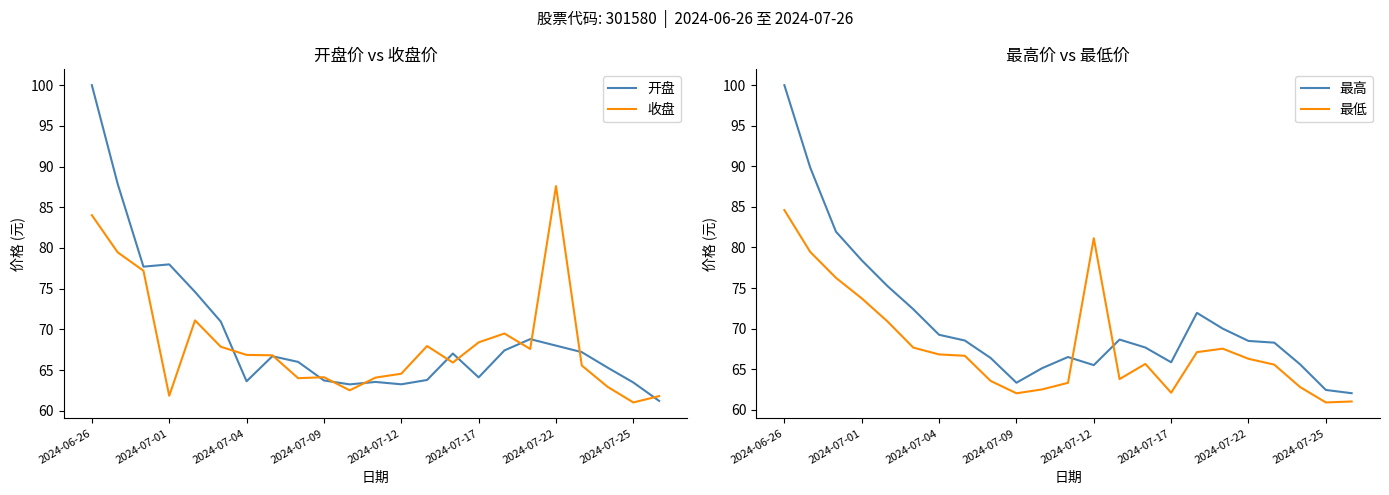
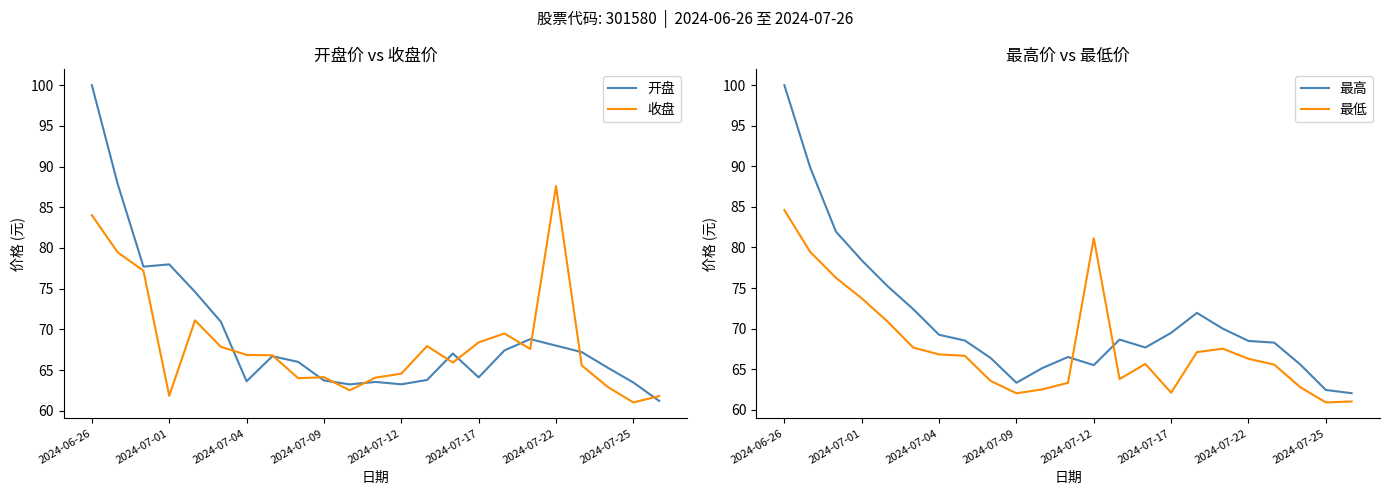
  {
    "开盘价 vs 收盘价": {
      "开盘": {
        "2024-06-26": 100,
        "2024-07-01": 78,
        "2024-07-04": 64,
        "2024-07-09": 64,
        "2024-07-12": 63,
        "2024-07-17": 64,
        "2024-07-22": 68,
        "2024-07-25": 63
      },
      "收盘": {
        "2024-06-26": 84,
        "2024-07-01": 62,
        "2024-07-04": 67,
        "2024-07-09": 64,
        "2024-07-12": 65,
        "2024-07-17": 68,
        "2024-07-22": 88,
        "2024-07-25": 61
      }
    },
    "最高价 vs 最低价": {
      "最高": {
        "2024-06-26": 100,
        "2024-07-01": 78,
        "2024-07-04": 69,
        "2024-07-09": 63,
        "2024-07-12": 66,
-       "2024-07-17": 66,
+       "2024-07-17": 69,
        "2024-07-22": 68,
        "2024-07-25": 62
      },
      "最低": {
        "2024-06-26": 85,
        "2024-07-01": 74,
        "2024-07-04": 67,
        "2024-07-09": 62,
        "2024-07-12": 81,
        "2024-07-17": 62,
        "2024-07-22": 66,
        "2024-07-25": 61
      }
    }
  }
